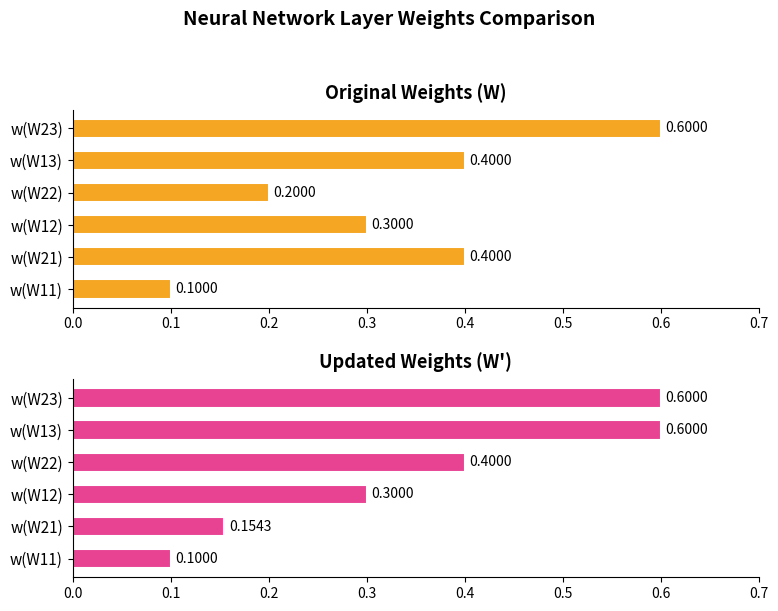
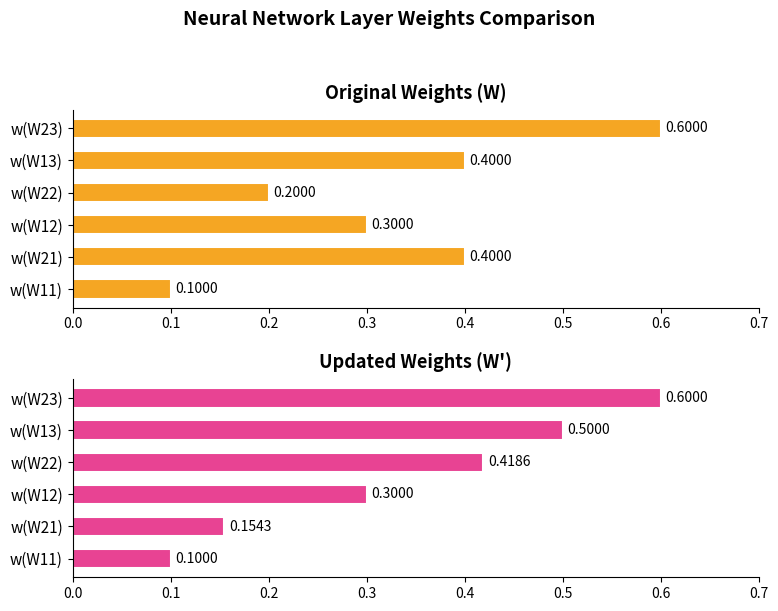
  {
    "Original Weights (W)": {
      "w(W23)": 0.6000,
      "w(W13)": 0.4000,
      "w(W22)": 0.2000,
      "w(W12)": 0.3000,
      "w(W21)": 0.4000,
      "w(W11)": 0.1000
    },
    "Updated Weights (W')": {
      "w(W23)": 0.6000,
-     "w(W13)": 0.6000,
-     "w(W22)": 0.4000,
+     "w(W13)": 0.5000,
+     "w(W22)": 0.4186,
      "w(W12)": 0.3000,
      "w(W21)": 0.1543,
      "w(W11)": 0.1000
    }
  }
